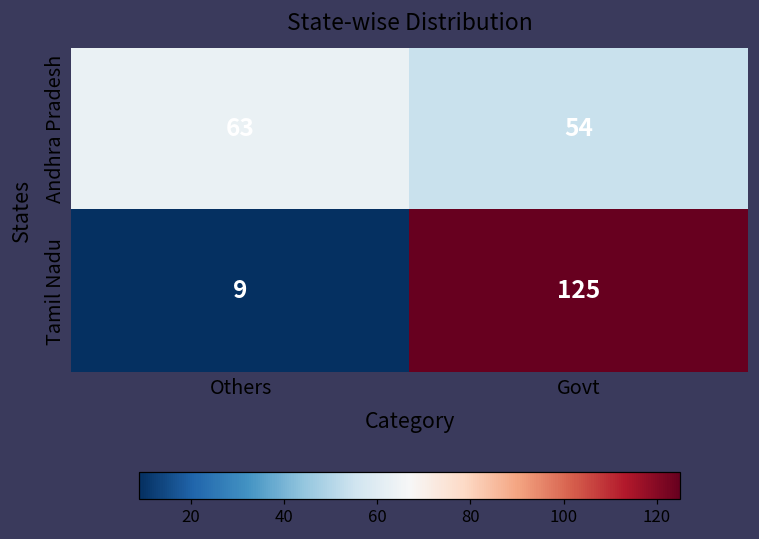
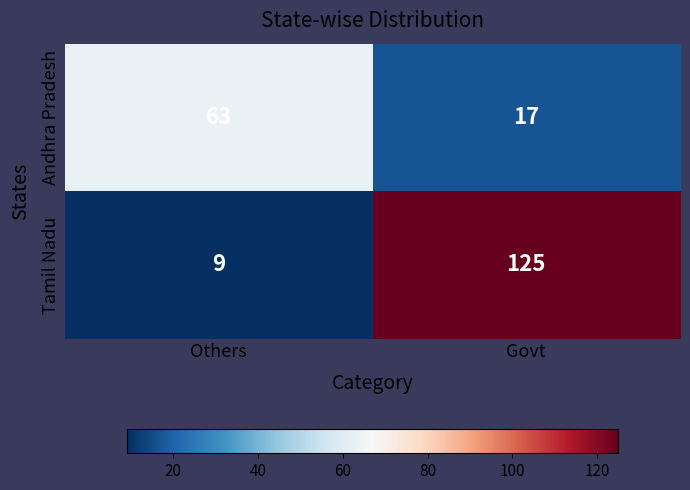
  {
    "Andhra Pradesh": {
-     "Govt": 54
+     "Govt": 17
    },
    "Tamil Nadu": {
      "Others": 9,
      "Govt": 125
    }
  }
